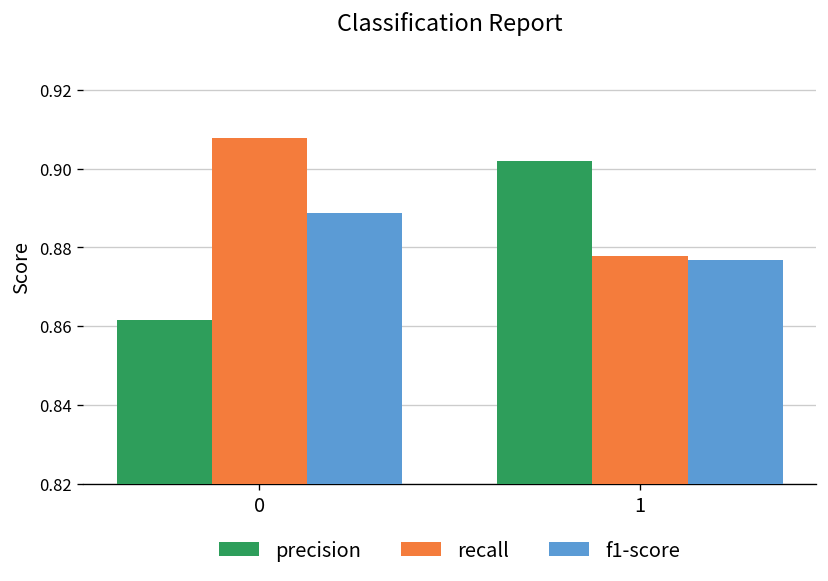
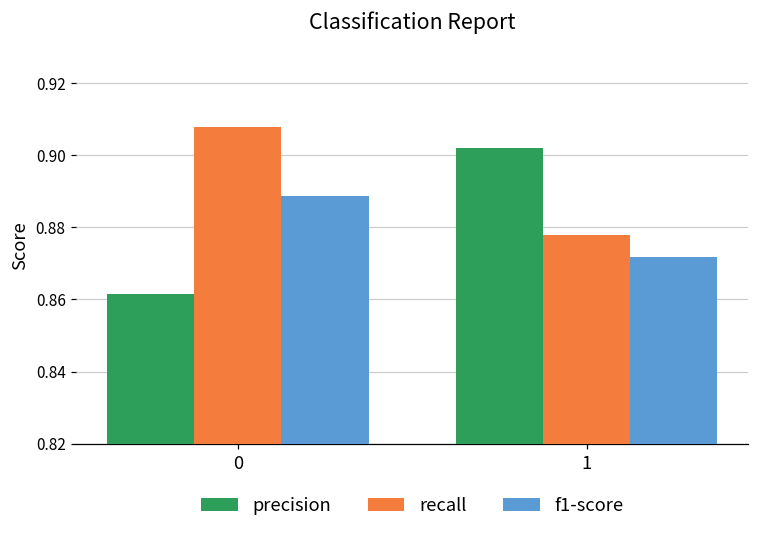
  {
    "precision": {
      "0": 0.862,
      "1": 0.902
    },
    "recall": {
      "0": 0.908,
      "1": 0.878
    },
    "f1-score": {
      "0": 0.889,
-     "1": 0.877
+     "1": 0.872
    }
  }
